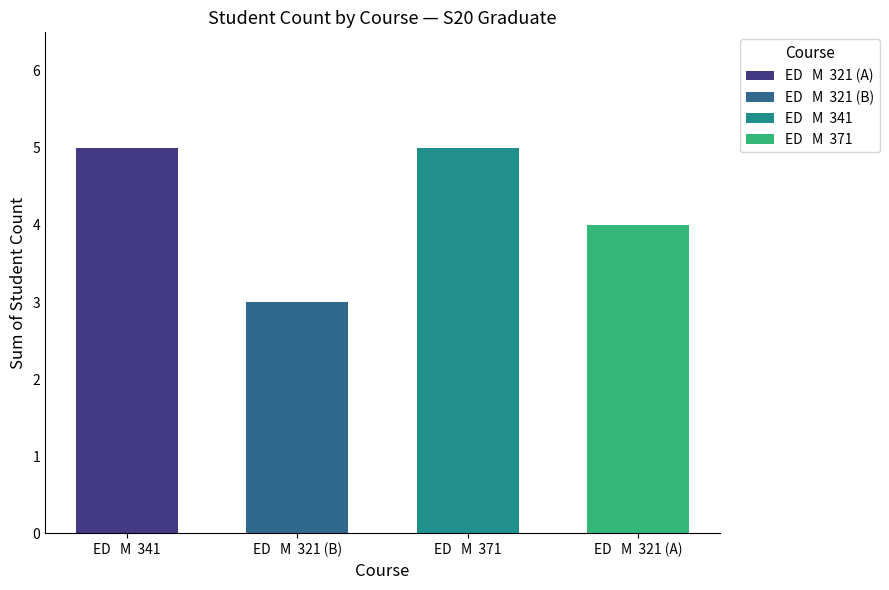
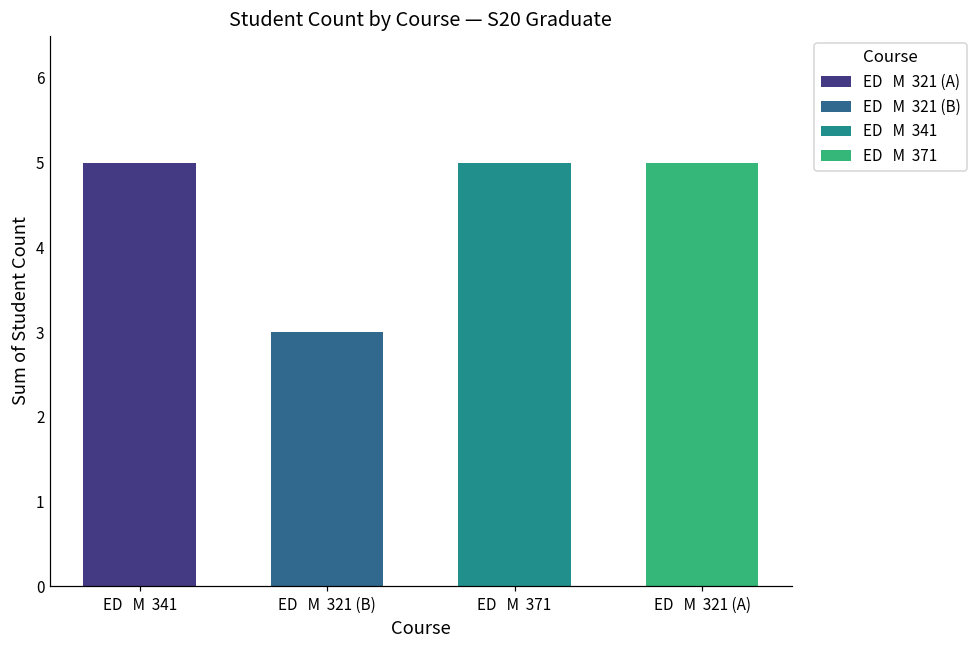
  {
    "ED M 341": 5,
    "ED M 321 (B)": 3,
    "ED M 371": 5,
-   "ED M 321 (A)": 4
+   "ED M 321 (A)": 5
  }
